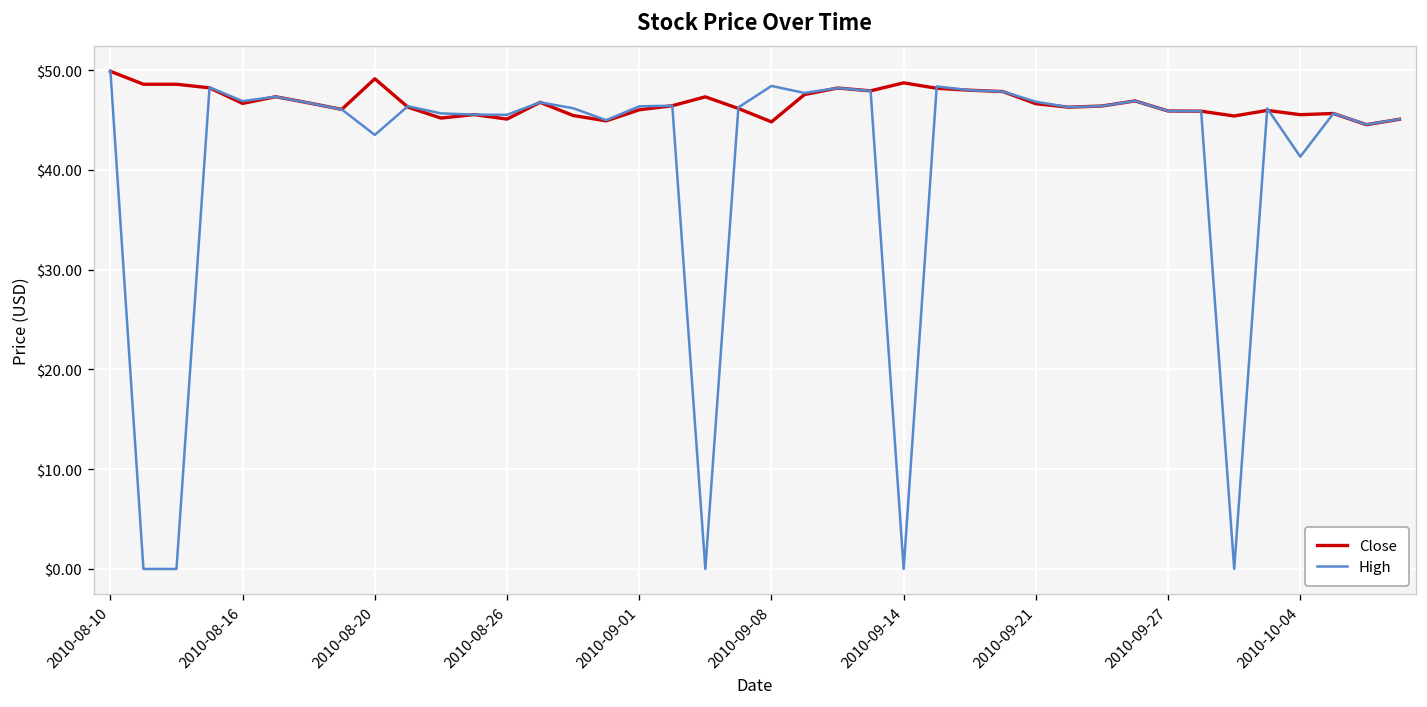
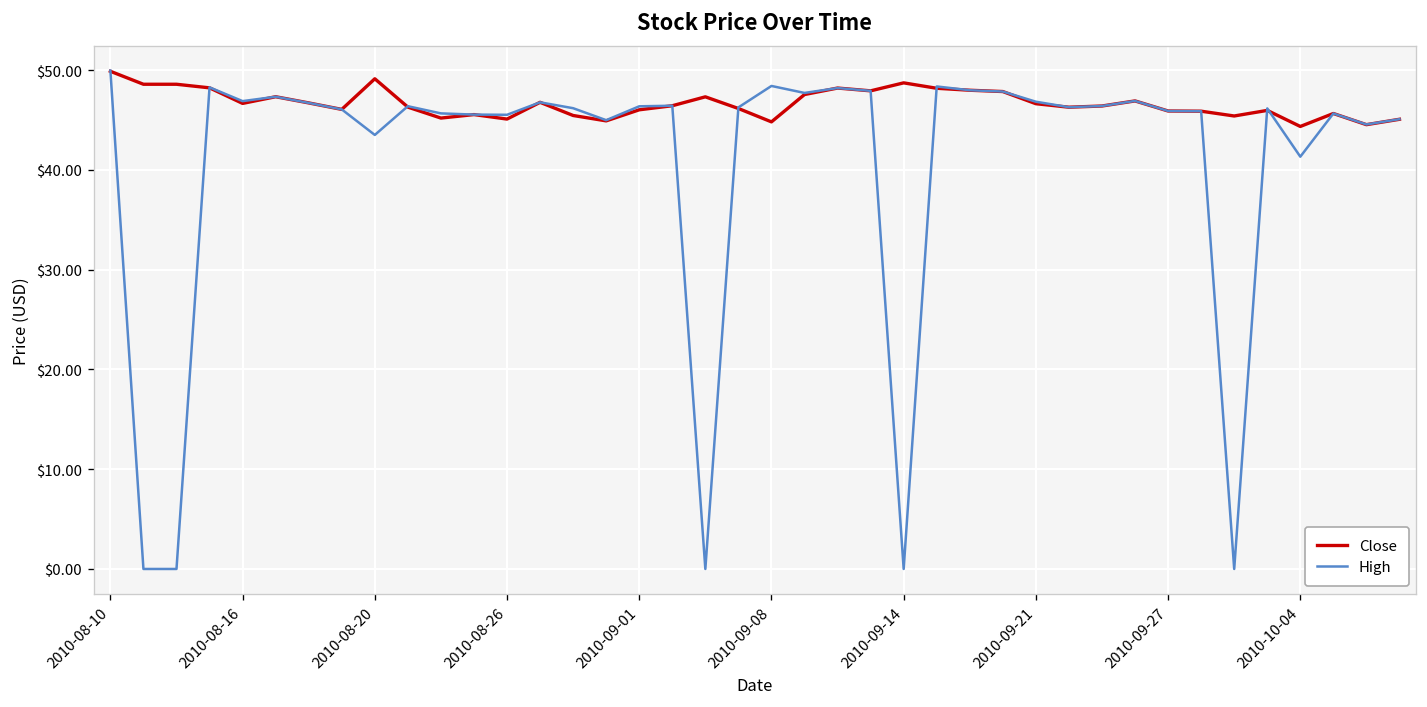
  {
    "Close": {
      "2010-08-20": "$49",
      "2010-08-26": "$45",
      "2010-09-01": "$46",
      "2010-09-08": "$45",
      "2010-09-14": "$49",
-     "2010-10-04": "$46"
+     "2010-10-04": "$44"
    },
    "High": {
      "2010-08-20": "$44",
      "2010-08-26": "$46",
      "2010-09-01": "$46",
      "2010-09-08": "$48",
      "2010-09-14": "$0",
      "2010-10-04": "$41"
    }
  }
